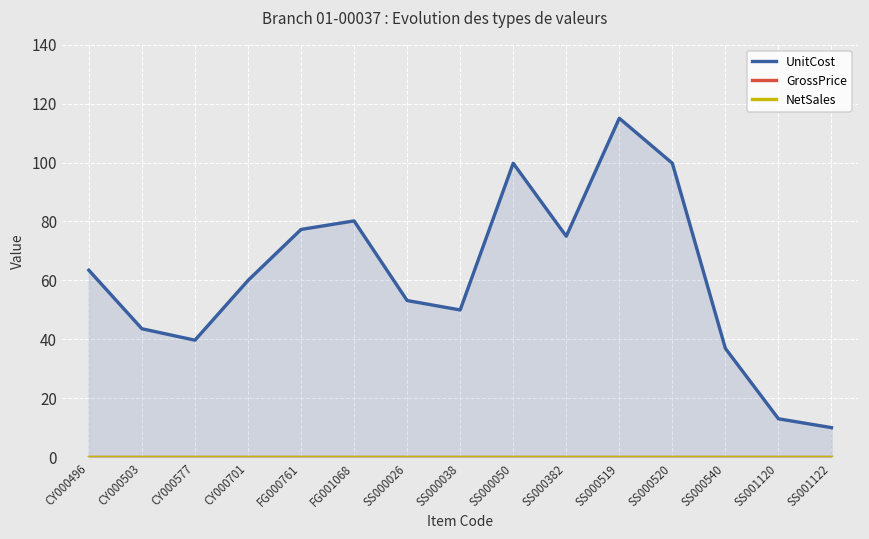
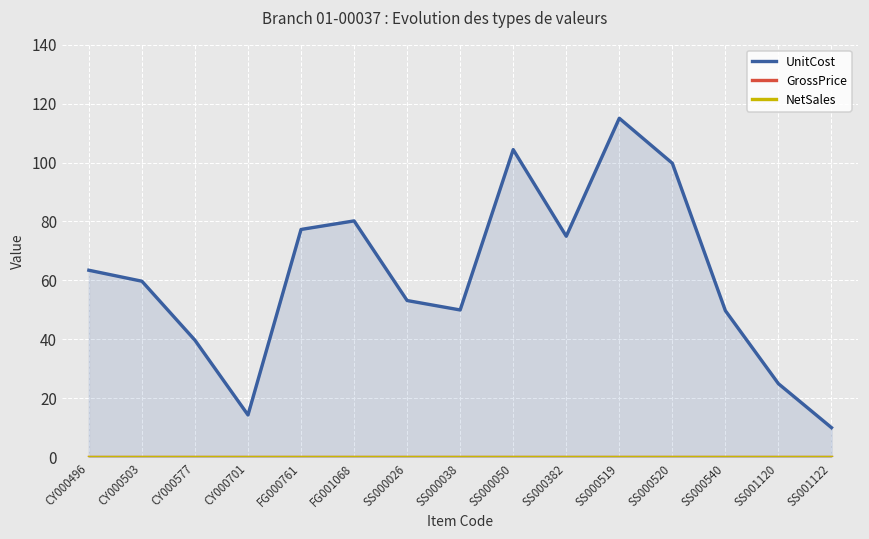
  {
    "UnitCost": {
      "CY000496": 63,
-     "CY000503": 44,
+     "CY000503": 60,
      "CY000577": 40,
-     "CY000701": 60,
+     "CY000701": 14,
      "FG000761": 77,
      "FG001068": 80,
      "SS000026": 53,
      "SS000038": 50,
-     "SS000050": 100,
+     "SS000050": 104,
      "SS000382": 75,
      "SS000519": 115,
      "SS000520": 100,
-     "SS000540": 37,
-     "SS001120": 13,
+     "SS000540": 50,
+     "SS001120": 25,
      "SS001122": 10
    },
    "NetSales": {
      "CY000496": 0,
      "CY000503": 0,
      "CY000577": 0,
      "CY000701": 0,
      "FG000761": 0,
      "FG001068": 0,
      "SS000026": 0,
      "SS000038": 0,
      "SS000050": 0,
      "SS000382": 0,
      "SS000519": 0,
      "SS000520": 0,
      "SS000540": 0,
      "SS001120": 0,
      "SS001122": 0
    }
  }
